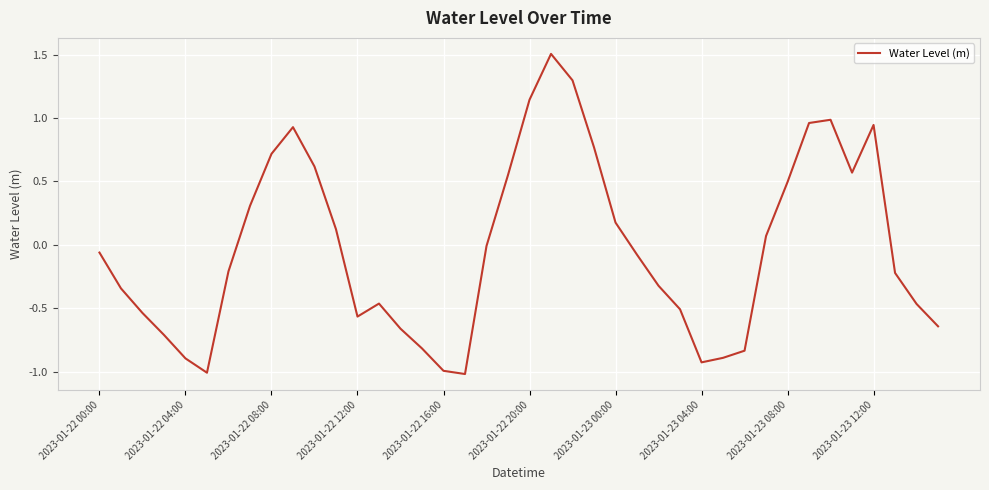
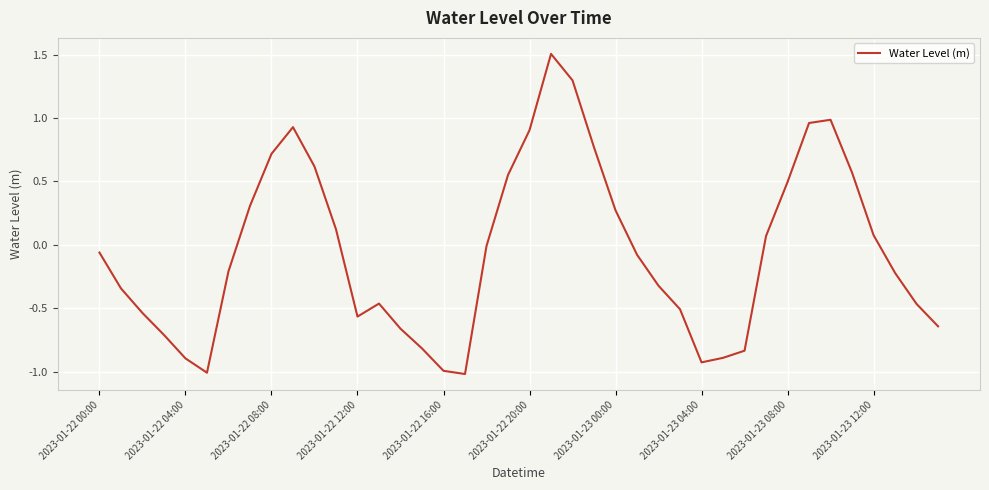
  {
    "2023-01-22 00:00": -0.06,
    "2023-01-22 04:00": -0.89,
    "2023-01-22 08:00": 0.72,
    "2023-01-22 12:00": -0.57,
    "2023-01-22 16:00": -0.99,
-   "2023-01-22 20:00": 1.14,
-   "2023-01-23 00:00": 0.18,
+   "2023-01-22 20:00": 0.90,
+   "2023-01-23 00:00": 0.27,
    "2023-01-23 04:00": -0.93,
    "2023-01-23 08:00": 0.50,
-   "2023-01-23 12:00": 0.95
+   "2023-01-23 12:00": 0.08
  }
